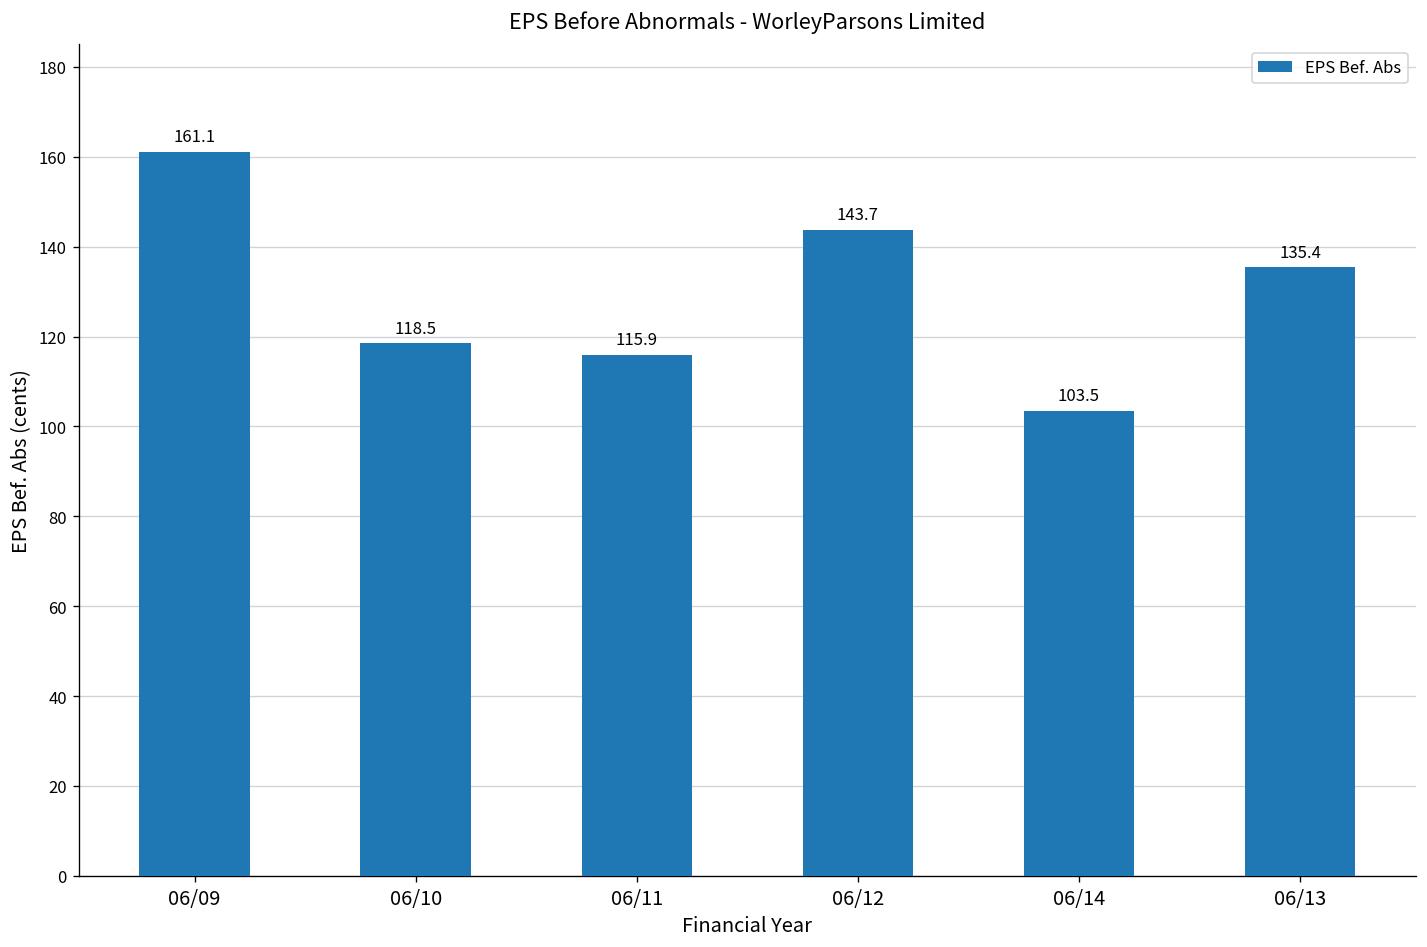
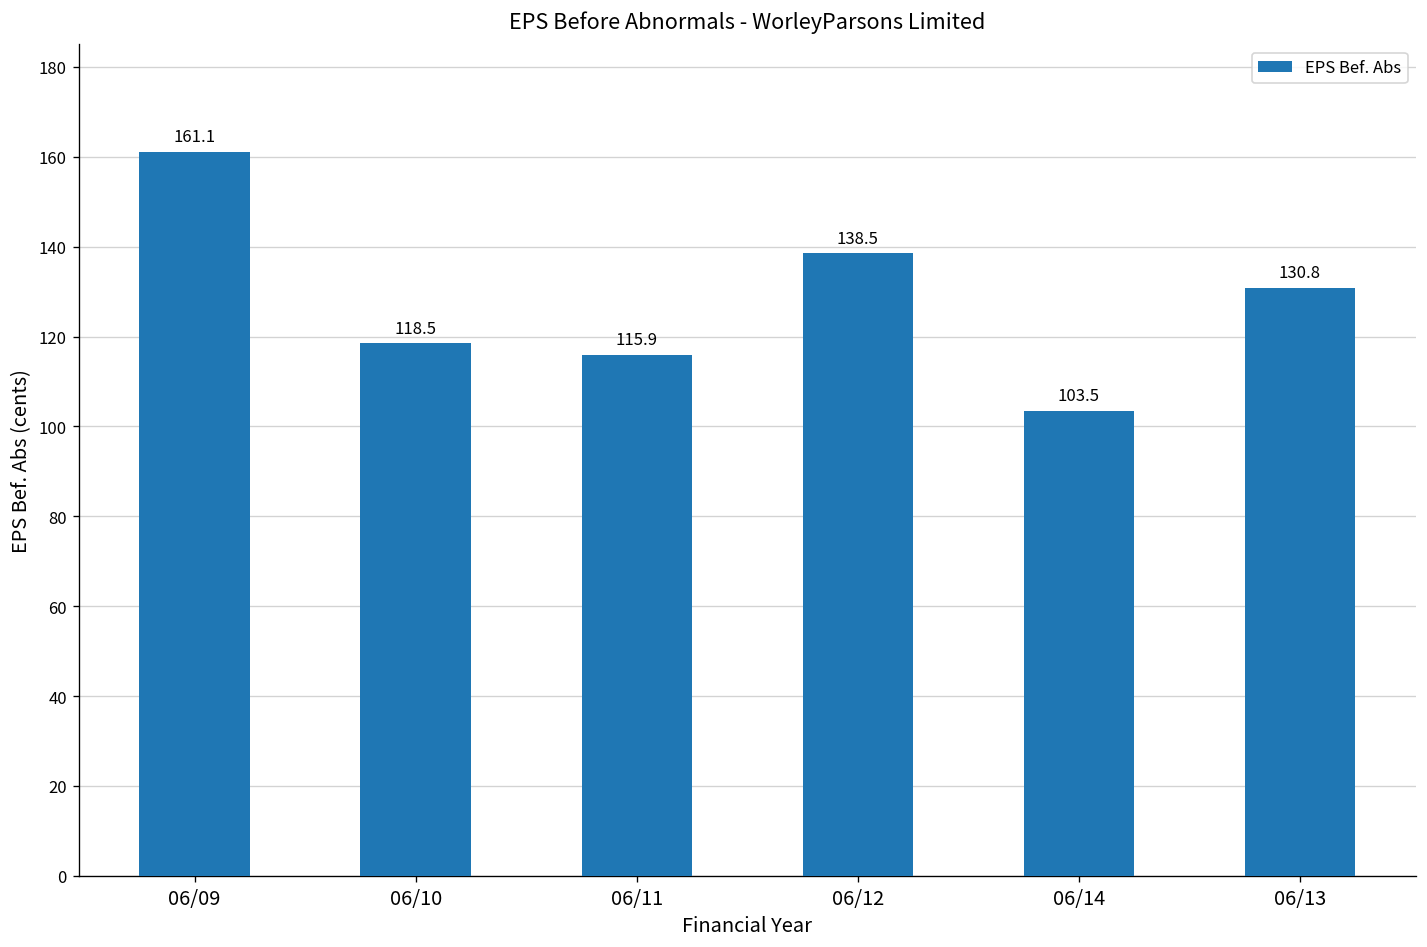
  {
    "06/09": 161.1,
    "06/10": 118.5,
    "06/11": 115.9,
-   "06/12": 143.7,
+   "06/12": 138.5,
    "06/14": 103.5,
-   "06/13": 135.4
+   "06/13": 130.8
  }
